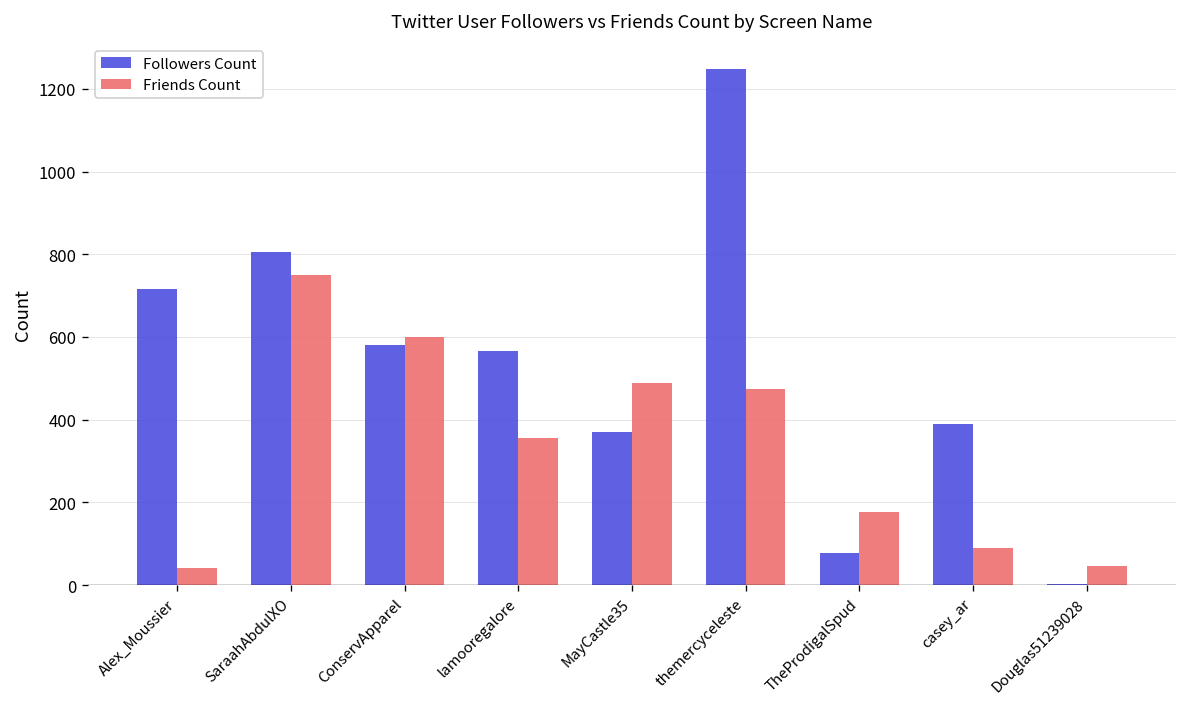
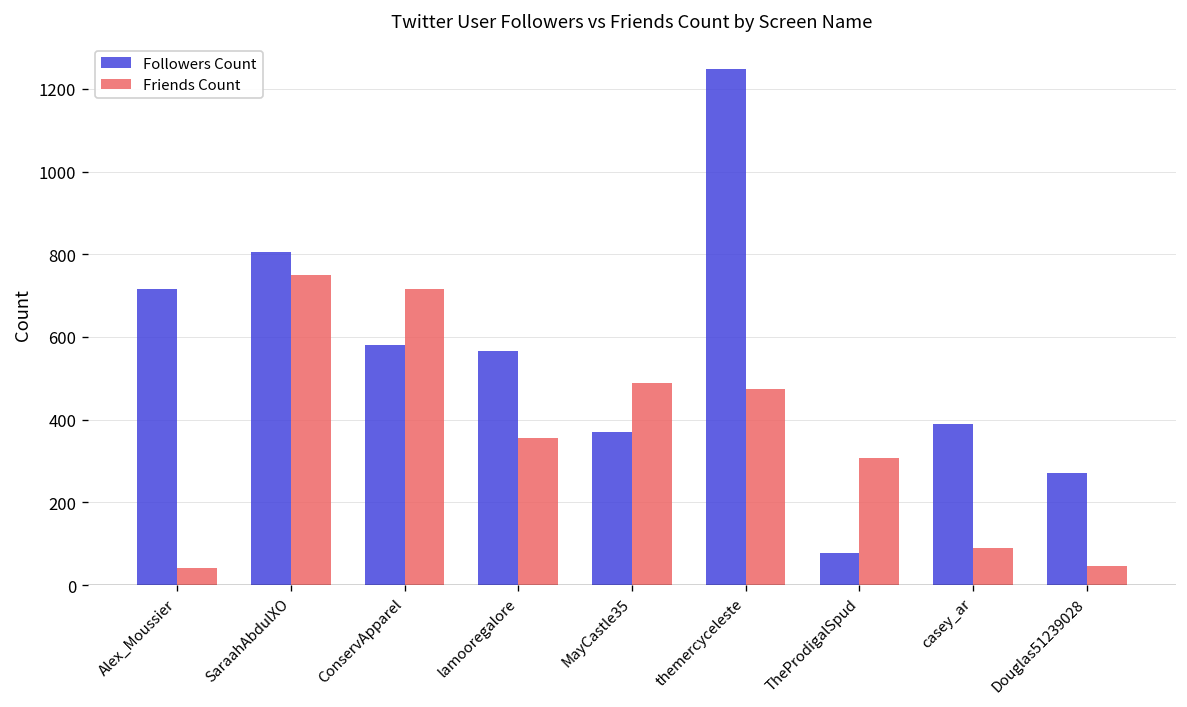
  {
    "Followers Count": {
      "Alex_Moussier": 720,
      "SaraahAbdulXO": 810,
      "ConservApparel": 580,
      "lamooregalore": 570,
      "MayCastle35": 370,
      "themercyceleste": 1250,
      "TheProdigalSpud": 80,
      "casey_ar": 390,
-     "Douglas51239028": 0
+     "Douglas51239028": 270
    },
    "Friends Count": {
      "Alex_Moussier": 40,
      "SaraahAbdulXO": 750,
-     "ConservApparel": 600,
+     "ConservApparel": 720,
      "lamooregalore": 360,
      "MayCastle35": 490,
      "themercyceleste": 480,
-     "TheProdigalSpud": 180,
+     "TheProdigalSpud": 310,
      "casey_ar": 90,
      "Douglas51239028": 50
    }
  }
